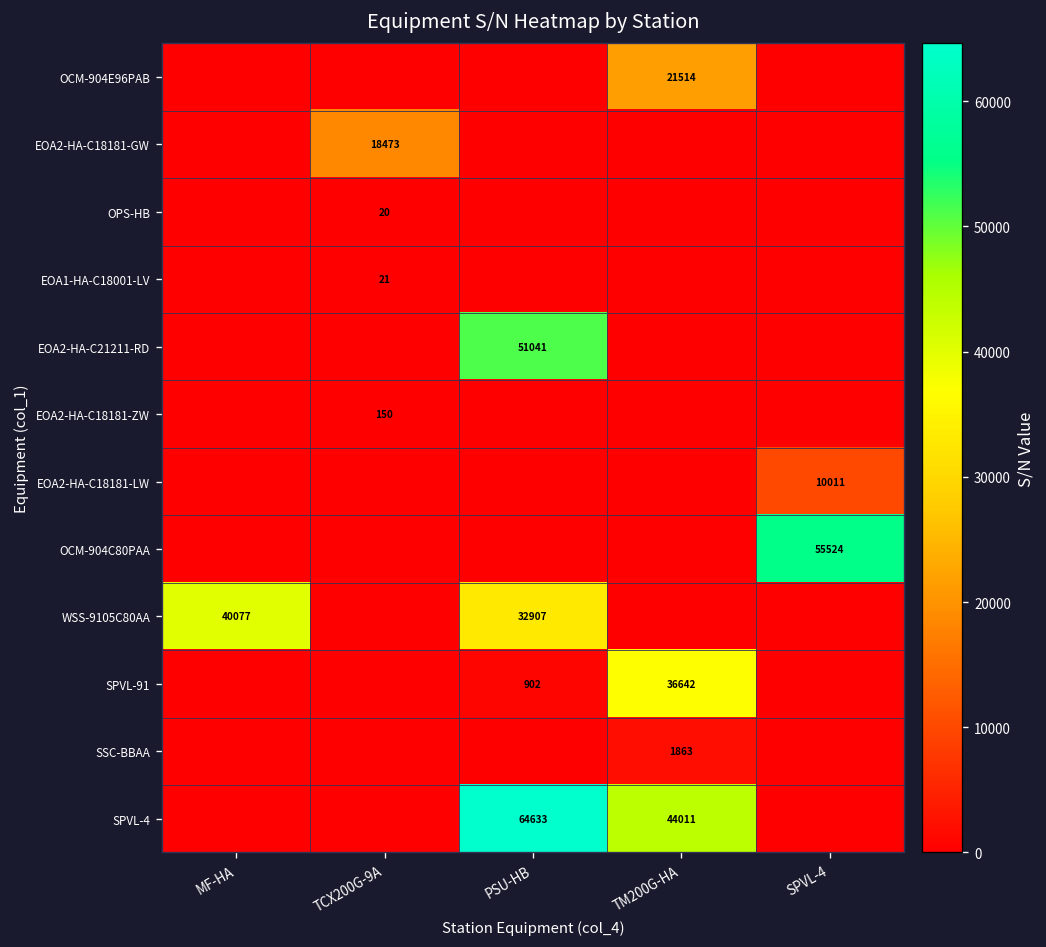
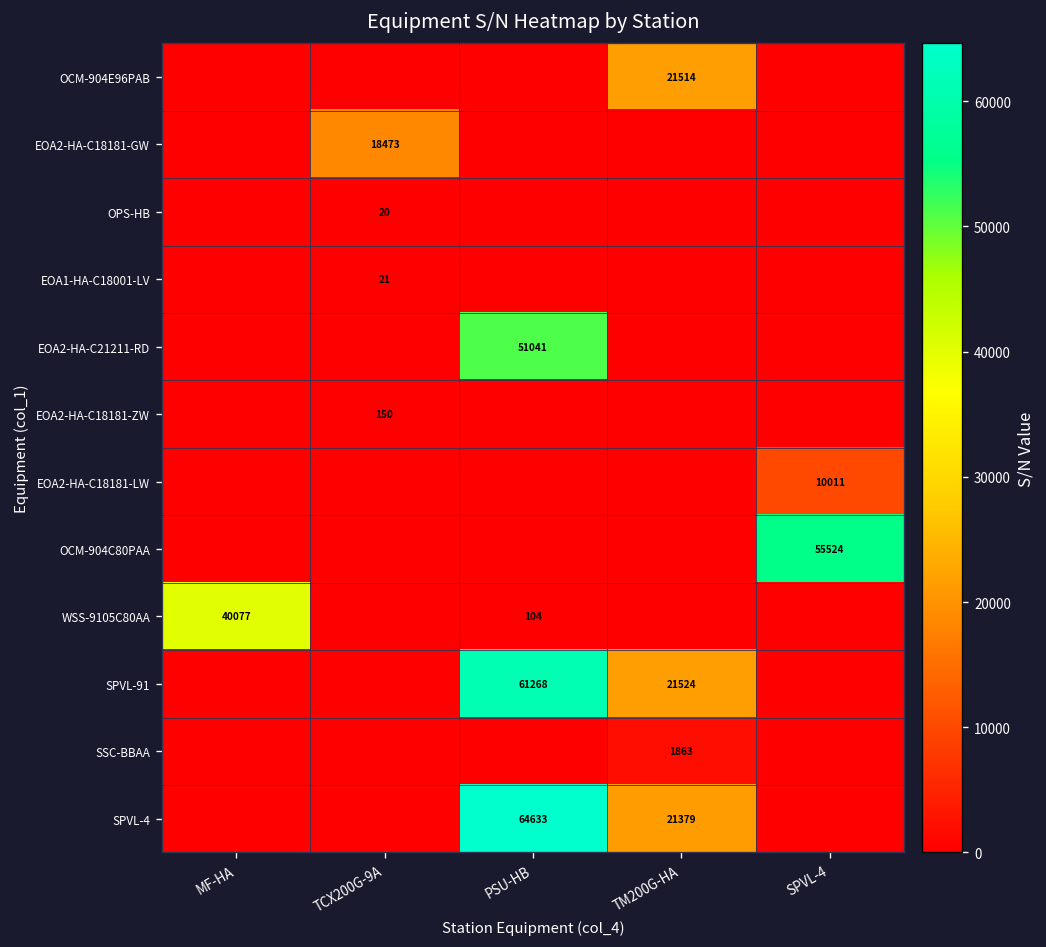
  {
    "OCM-904E96PAB": {
      "TM200G-HA": 21514
    },
    "EOA2-HA-C18181-GW": {
      "TCX200G-9A": 18473
    },
    "OPS-HB": {
      "TCX200G-9A": 20
    },
    "EOA1-HA-C18001-LV": {
      "TCX200G-9A": 21
    },
    "EOA2-HA-C21211-RD": {
      "PSU-HB": 51041
    },
    "EOA2-HA-C18181-ZW": {
      "TCX200G-9A": 150
    },
    "EOA2-HA-C18181-LW": {
      "SPVL-4": 10011
    },
    "OCM-904C80PAA": {
      "SPVL-4": 55524
    },
    "WSS-9105C80AA": {
      "MF-HA": 40077,
-     "PSU-HB": 32907
+     "PSU-HB": 104
    },
    "SPVL-91": {
-     "PSU-HB": 902,
-     "TM200G-HA": 36642
+     "PSU-HB": 61268,
+     "TM200G-HA": 21524
    },
    "SSC-BBAA": {
      "TM200G-HA": 1863
    },
    "SPVL-4": {
      "PSU-HB": 64633,
-     "TM200G-HA": 44011
+     "TM200G-HA": 21379
    }
  }
